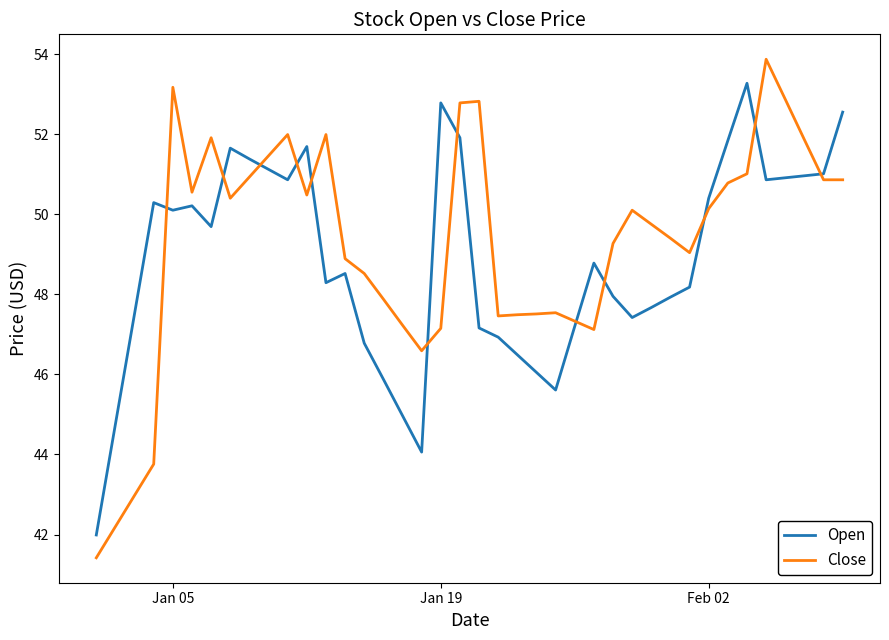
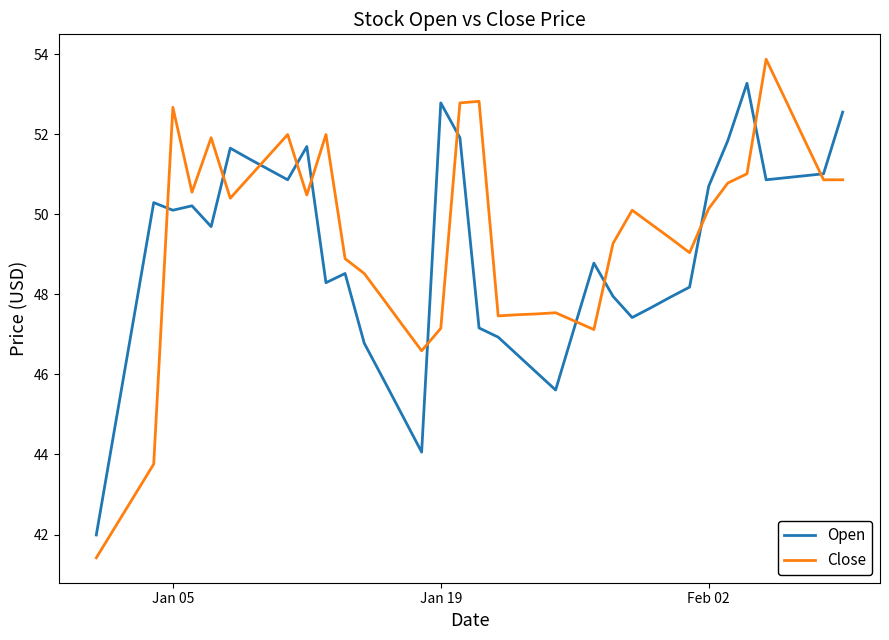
  {
    "Open": {
      "Jan 05": 50.1,
      "Jan 19": 52.8,
-     "Feb 02": 50.4
+     "Feb 02": 50.7
    },
    "Close": {
-     "Jan 05": 53.2,
+     "Jan 05": 52.7,
      "Jan 19": 47.2,
      "Feb 02": 50.1
    }
  }
